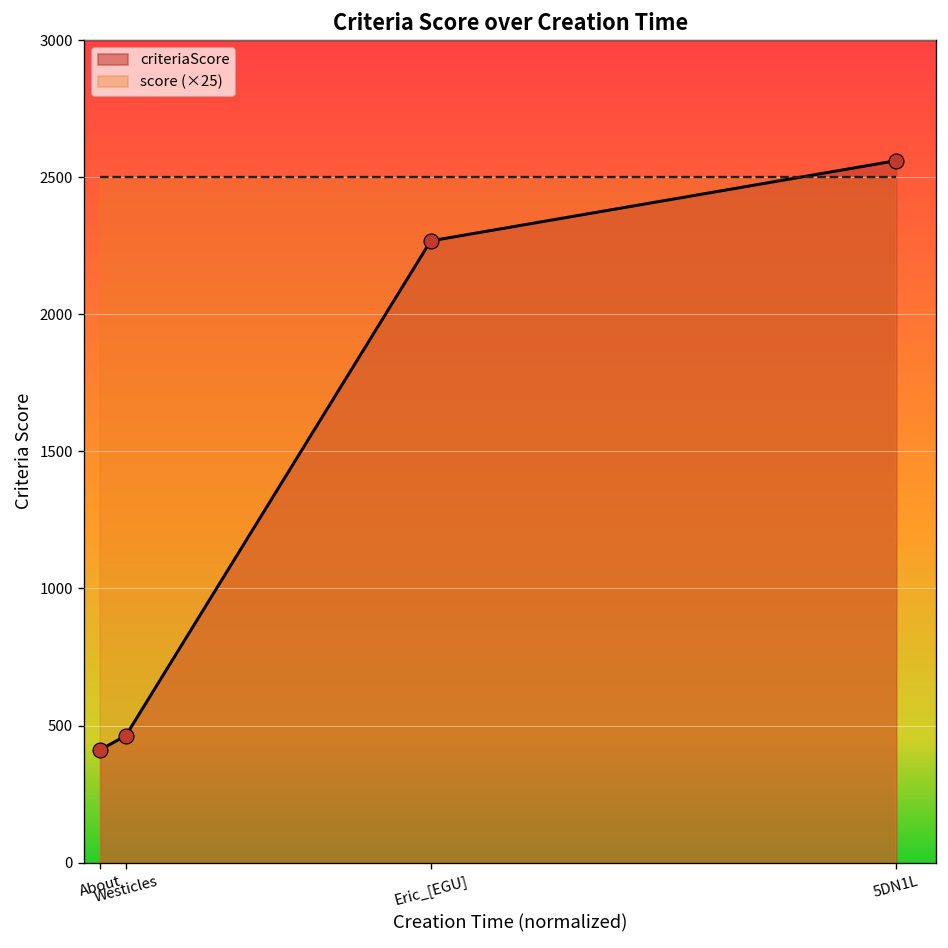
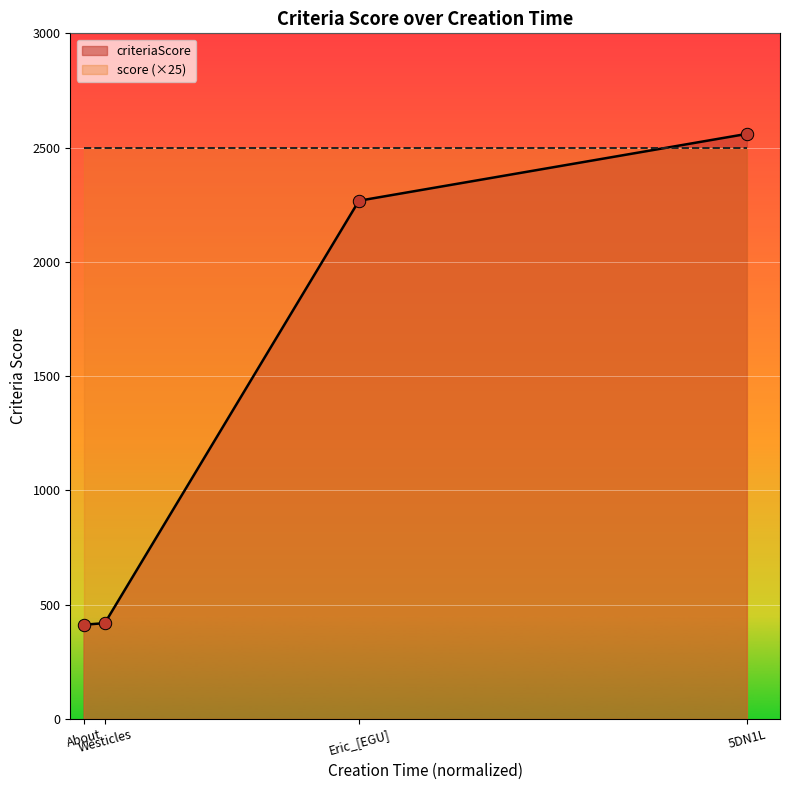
  {
    "criteriaScore": {
      "About": 410,
-     "Westicles": 460,
+     "Westicles": 420,
      "Eric_[EGU]": 2270,
      "5DN1L": 2560
    },
    "score (×25)": {
      "About": 2500,
      "Westicles": 2500,
      "Eric_[EGU]": 2500,
      "5DN1L": 2500
    }
  }
